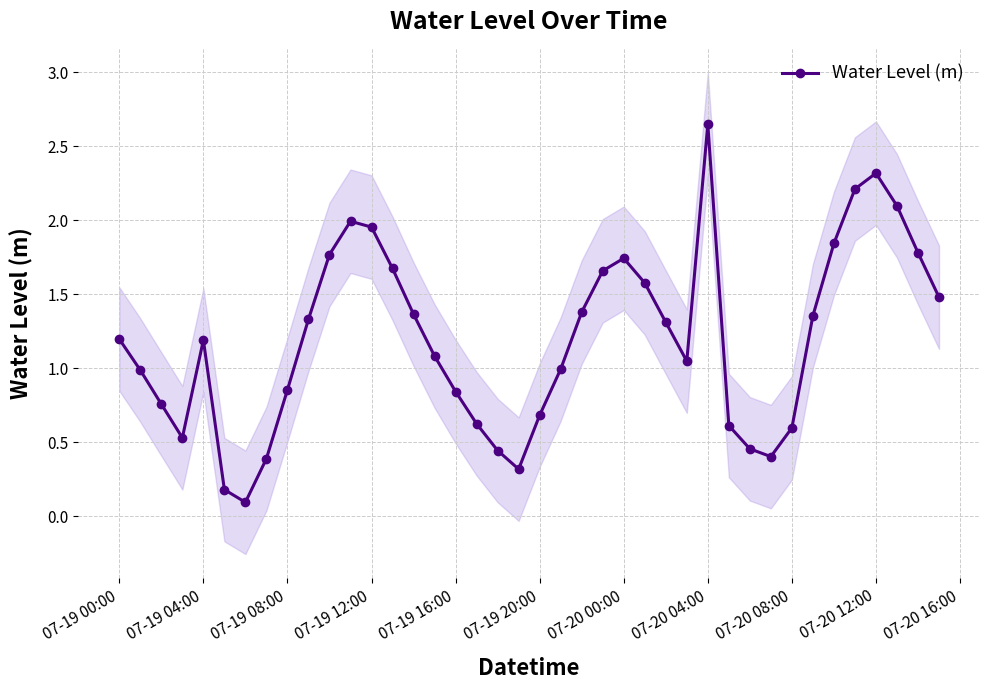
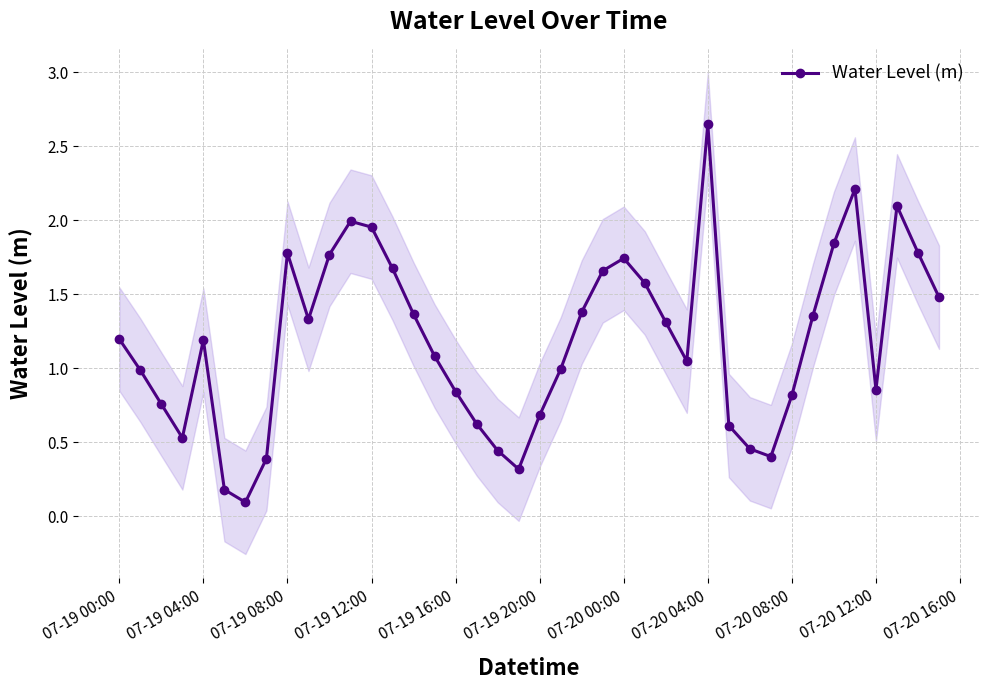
  {
    "Water Level (m)": {
      "07-19 00:00": 1.20,
      "07-19 04:00": 1.19,
-     "07-19 08:00": 0.85,
+     "07-19 08:00": 1.78,
      "07-19 12:00": 1.95,
      "07-19 16:00": 0.84,
      "07-19 20:00": 0.68,
      "07-20 00:00": 1.74,
      "07-20 04:00": 2.65,
-     "07-20 08:00": 0.60,
-     "07-20 12:00": 2.32
+     "07-20 08:00": 0.82,
+     "07-20 12:00": 0.85
    }
  }
